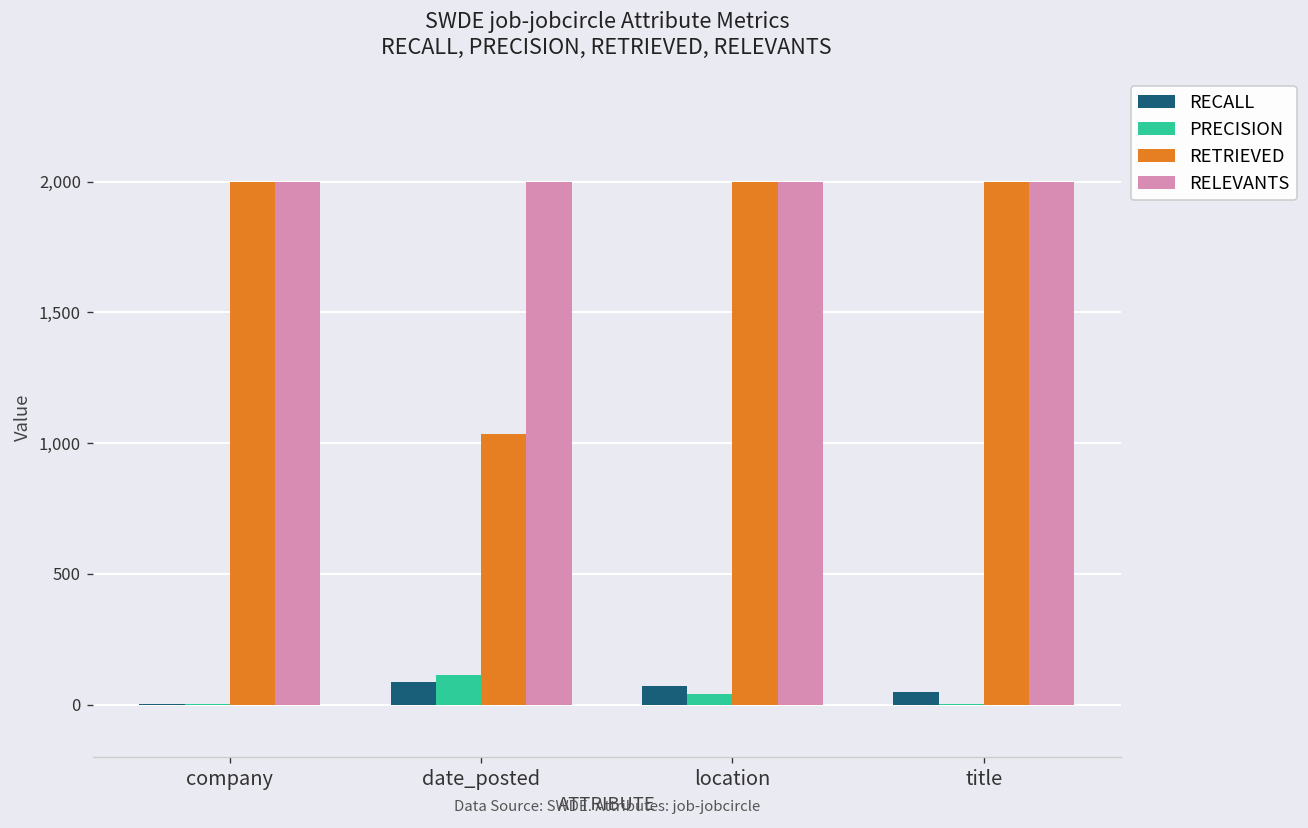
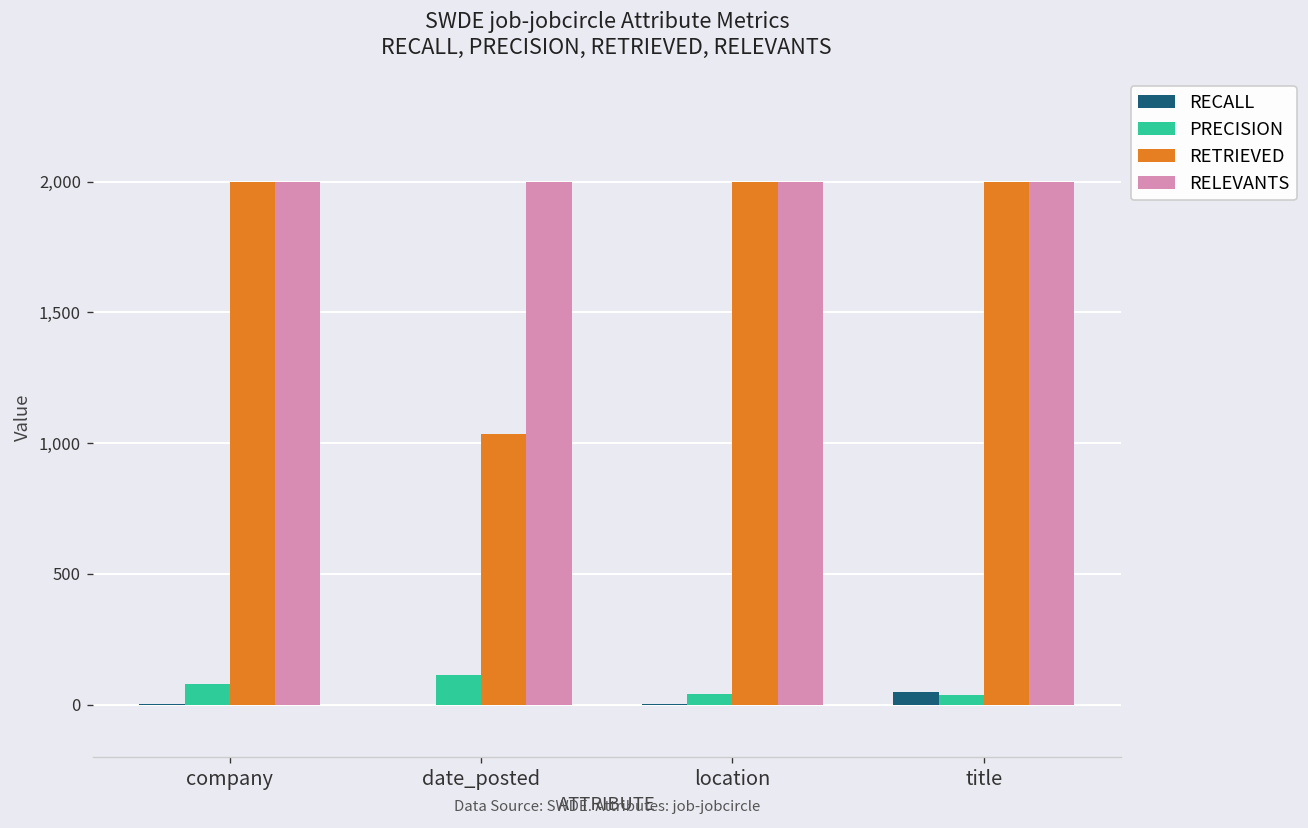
  {
    "RECALL": {
-     "date_posted": "90",
-     "location": "70",
+     "date_posted": "0",
+     "location": "0",
      "title": "50"
    },
    "PRECISION": {
-     "company": "0",
+     "company": "80",
      "date_posted": "110",
      "location": "40",
-     "title": "0"
+     "title": "40"
    },
    "RETRIEVED": {
      "company": "2,000",
      "date_posted": "1,030",
      "location": "2,000",
      "title": "2,000"
    },
    "RELEVANTS": {
      "company": "2,000",
      "date_posted": "2,000",
      "location": "2,000",
      "title": "2,000"
    }
  }
